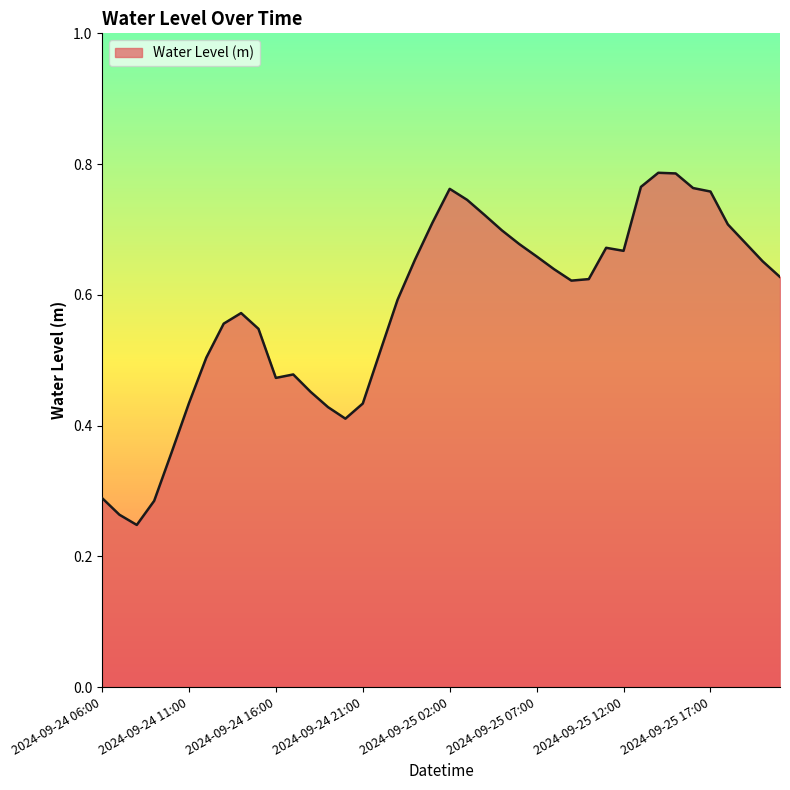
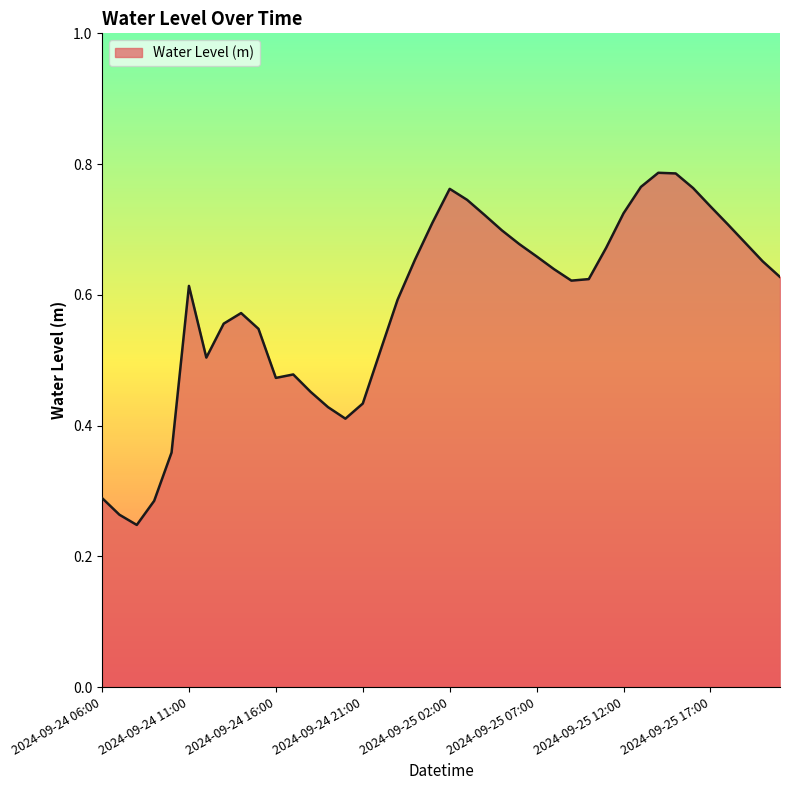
  {
    "2024-09-24 06:00": 0.29,
-   "2024-09-24 11:00": 0.43,
+   "2024-09-24 11:00": 0.61,
    "2024-09-24 16:00": 0.47,
    "2024-09-24 21:00": 0.43,
    "2024-09-25 02:00": 0.76,
    "2024-09-25 07:00": 0.66,
-   "2024-09-25 12:00": 0.67,
-   "2024-09-25 17:00": 0.76
+   "2024-09-25 12:00": 0.72,
+   "2024-09-25 17:00": 0.74
  }
